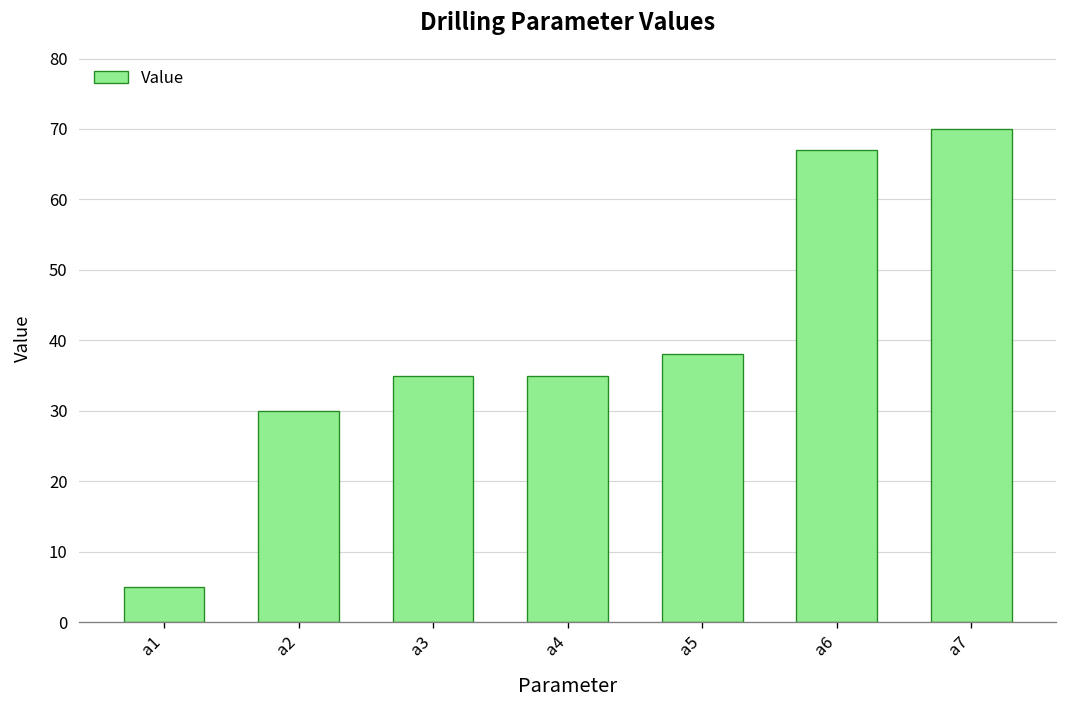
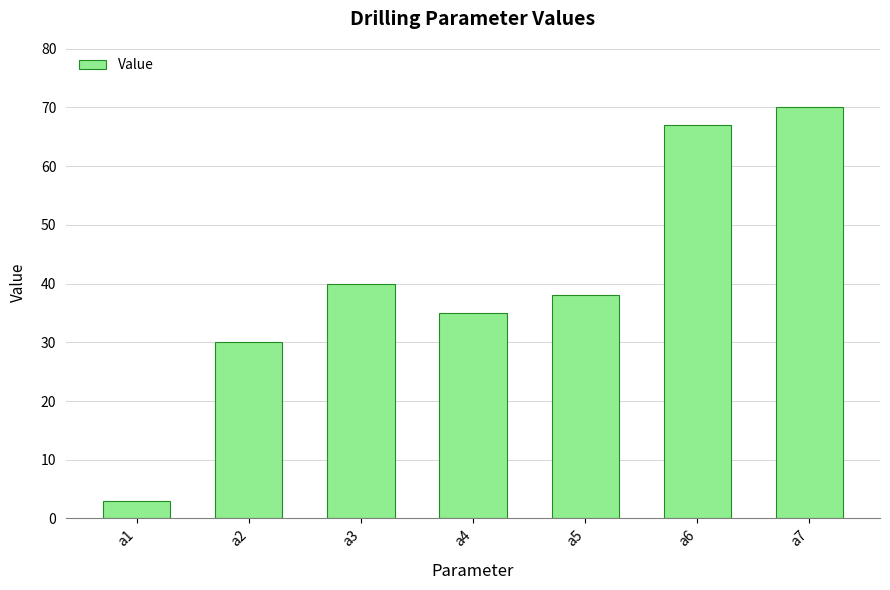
  {
-   "a1": 5,
+   "a1": 3,
    "a2": 30,
-   "a3": 35,
+   "a3": 40,
    "a4": 35,
    "a5": 38,
    "a6": 67,
    "a7": 70
  }
